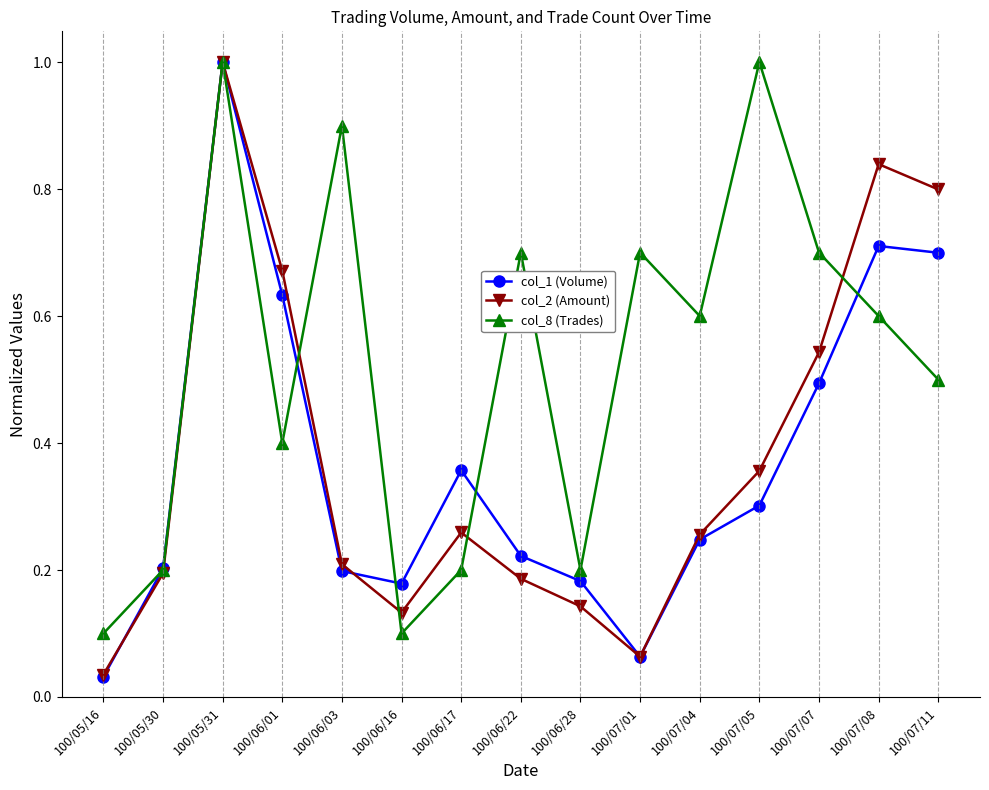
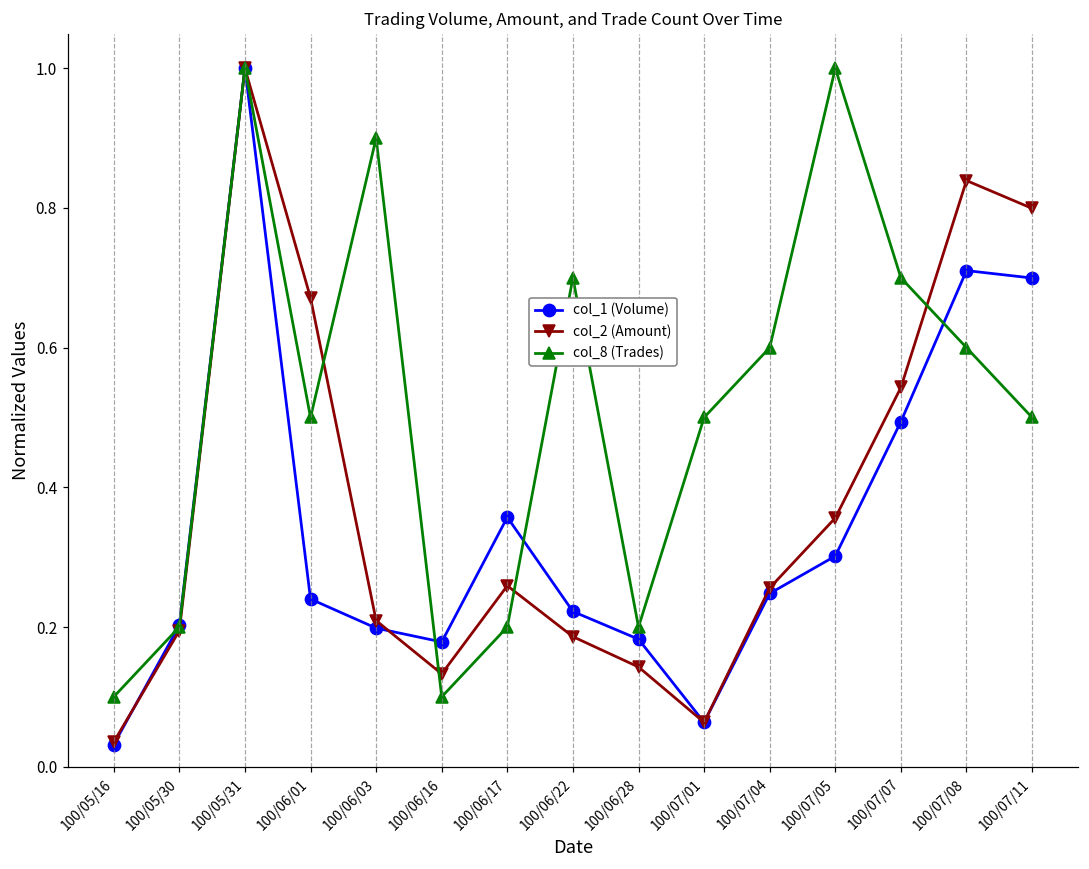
  {
    "col_1 (Volume)": {
-     "100/06/01": 0.63,
+     "100/06/01": 0.24,
      "100/06/03": 0.20,
      "100/06/16": 0.18,
      "100/06/17": 0.36,
      "100/06/22": 0.22,
      "100/06/28": 0.18,
      "100/07/04": 0.25,
      "100/07/05": 0.30,
      "100/07/07": 0.49,
      "100/07/08": 0.71,
      "100/07/11": 0.70
    },
    "col_2 (Amount)": {
      "100/05/30": 0.19,
      "100/06/01": 0.67,
      "100/06/03": 0.21,
      "100/06/16": 0.13,
      "100/06/17": 0.26,
      "100/06/22": 0.19,
      "100/06/28": 0.14,
      "100/07/04": 0.26,
      "100/07/05": 0.36,
      "100/07/07": 0.54,
      "100/07/08": 0.84,
      "100/07/11": 0.80
    },
    "col_8 (Trades)": {
      "100/05/16": 0.10,
-     "100/06/01": 0.40,
+     "100/06/01": 0.50,
      "100/06/03": 0.90,
      "100/06/16": 0.10,
      "100/06/17": 0.20,
      "100/06/22": 0.70,
      "100/06/28": 0.20,
-     "100/07/01": 0.70,
+     "100/07/01": 0.50,
      "100/07/04": 0.60,
      "100/07/05": 1.00,
      "100/07/07": 0.70,
      "100/07/08": 0.60,
      "100/07/11": 0.50
    }
  }
